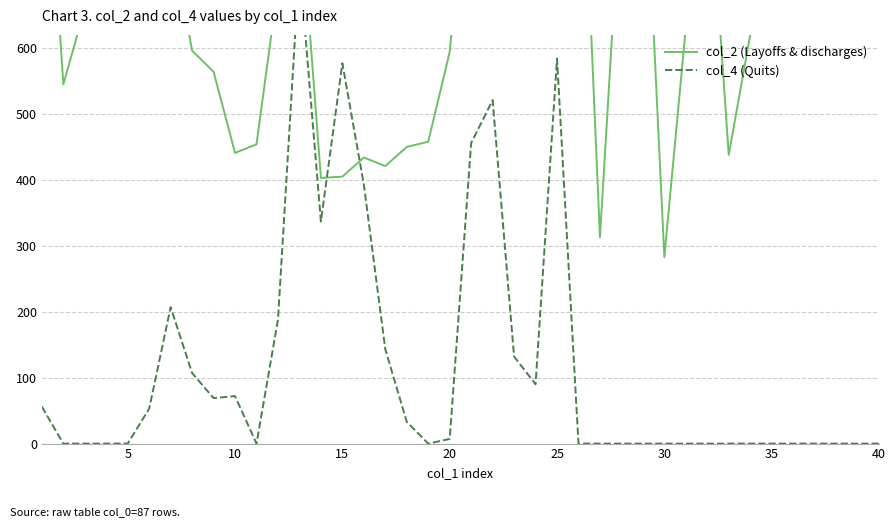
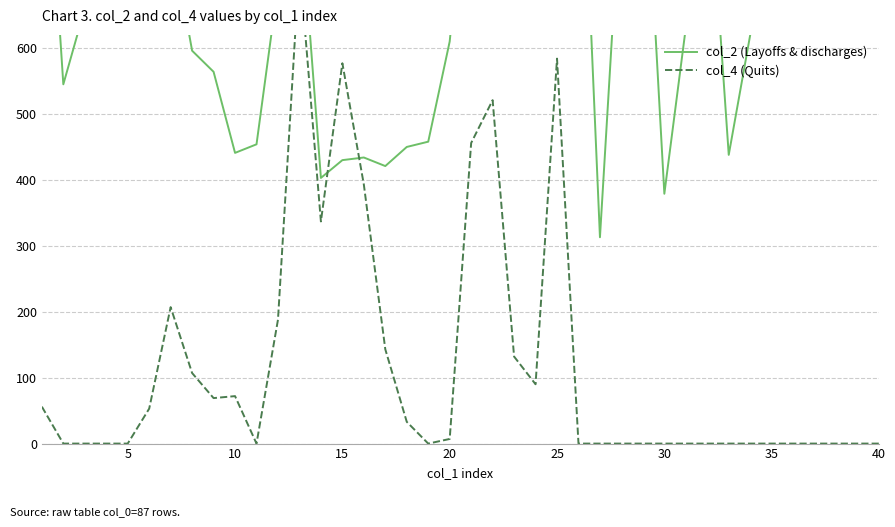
  {
    "col_2 (Layoffs & discharges)": {
      "10": 440,
-     "15": 410,
-     "20": 590,
-     "30": 280
+     "15": 430,
+     "20": 610,
+     "30": 380
    },
    "col_4 (Quits)": {
      "5": 0,
      "10": 70,
      "15": 580,
      "20": 10,
      "25": 580,
      "30": 0,
      "35": 0,
      "40": 0
    }
  }
